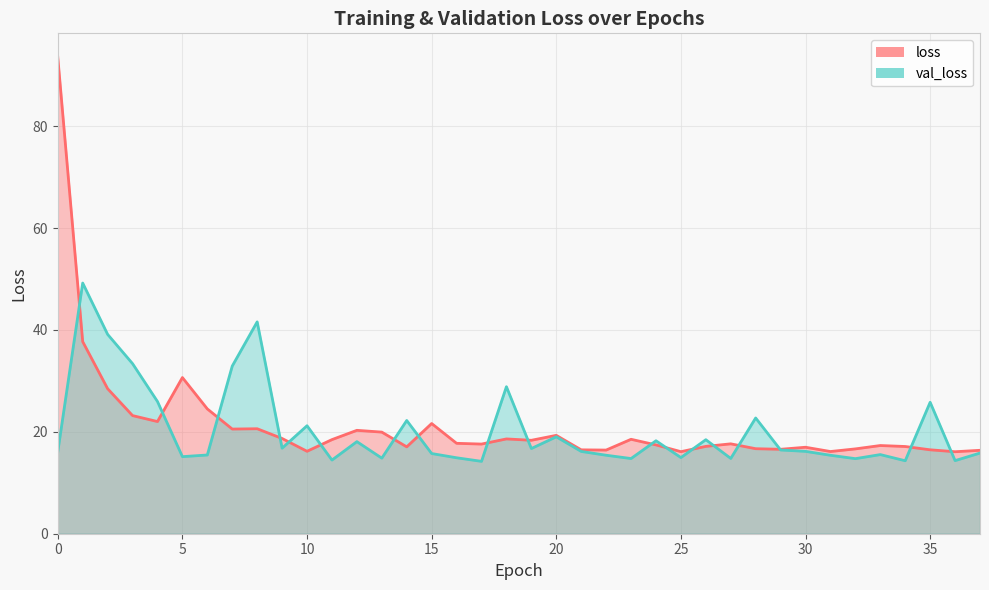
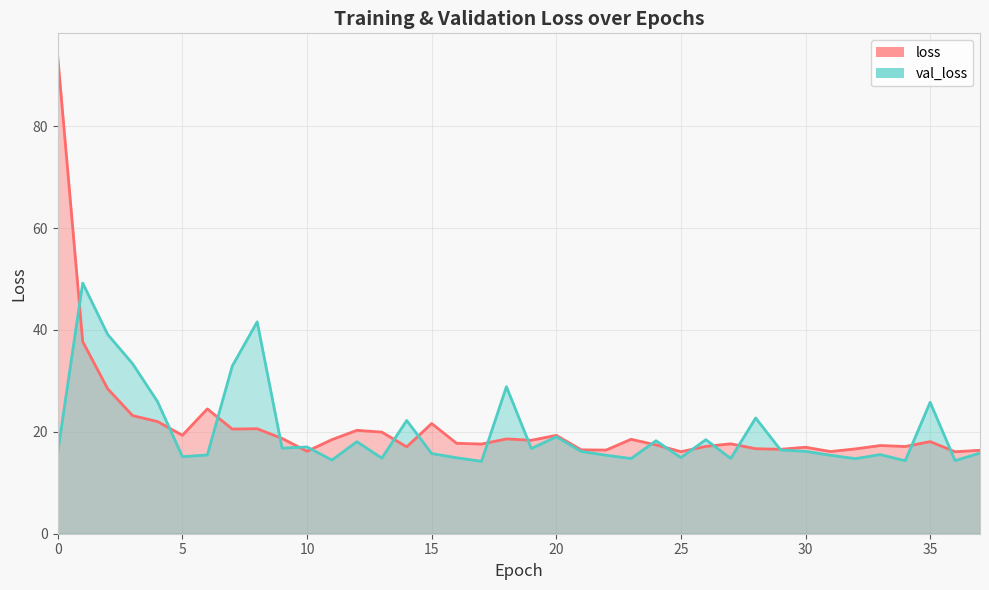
  {
    "loss": {
      "0": 94,
-     "5": 31,
+     "5": 19,
      "10": 16,
      "15": 22,
      "25": 16,
      "30": 17,
-     "35": 16
+     "35": 18
    },
    "val_loss": {
      "0": 16,
      "5": 15,
-     "10": 21,
+     "10": 17,
      "15": 16,
      "25": 15,
      "30": 16,
      "35": 26
    }
  }
